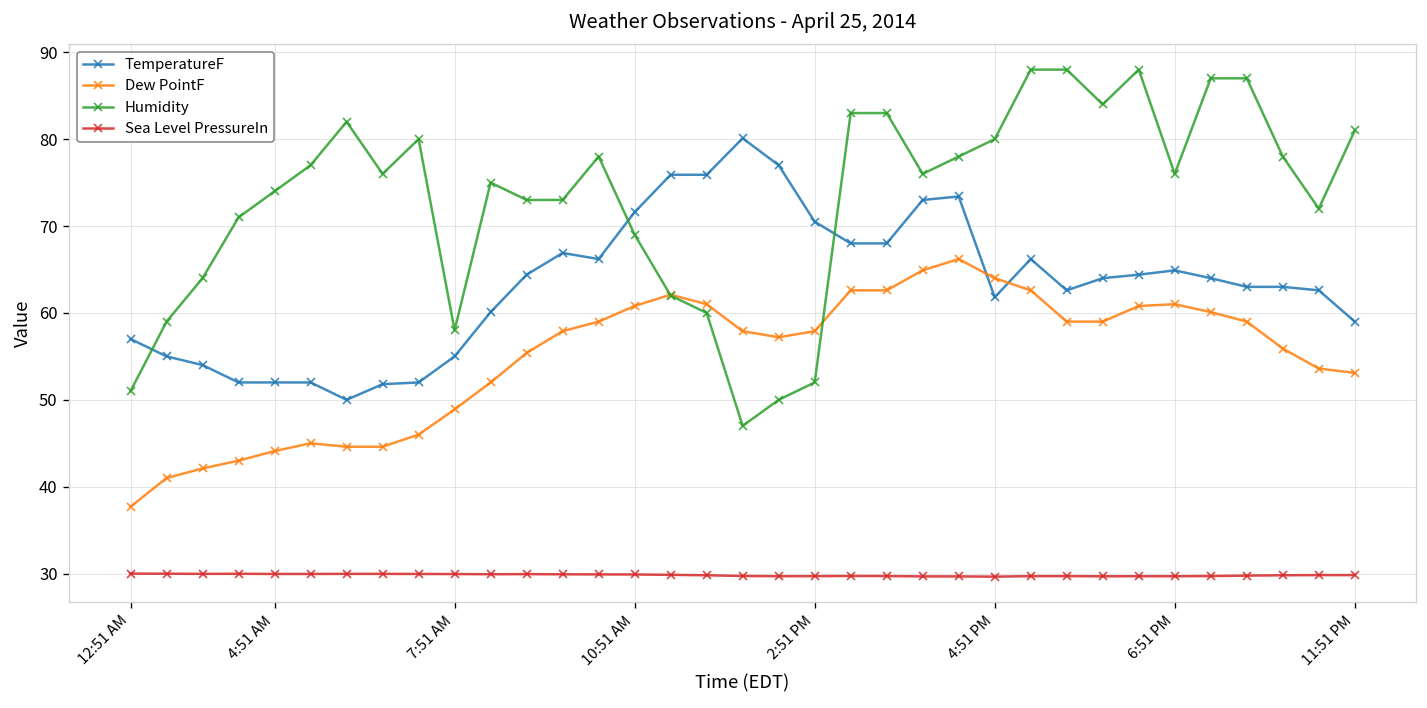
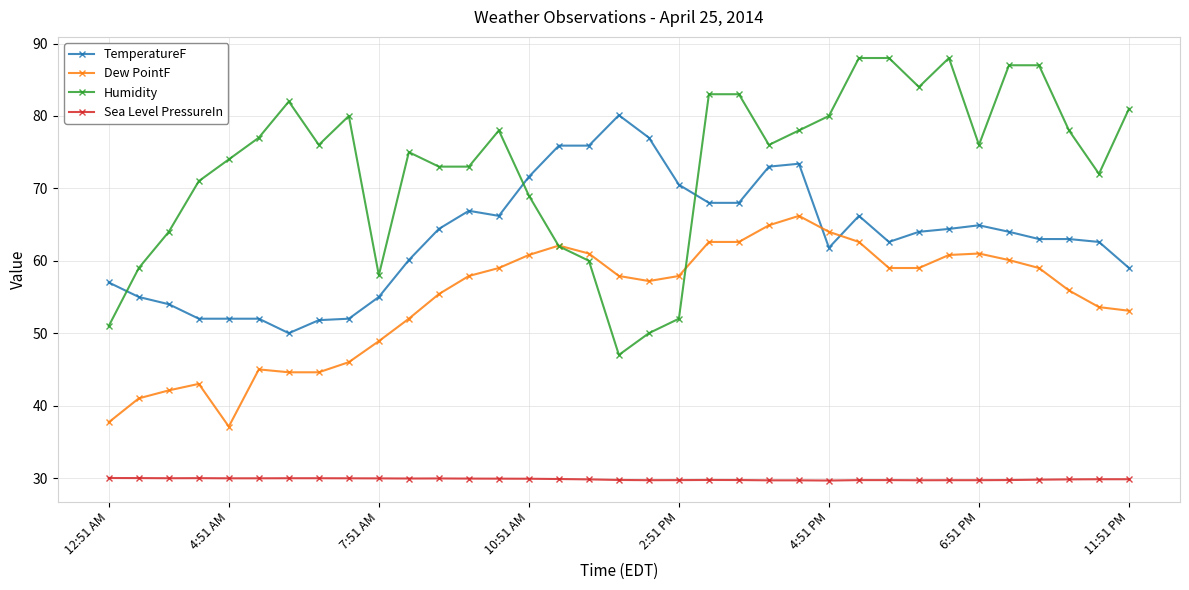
  {
    "TemperatureF": {
      "12:51 AM": 57,
      "4:51 AM": 52,
      "7:51 AM": 55,
      "10:51 AM": 72,
      "2:51 PM": 71,
      "4:51 PM": 62,
      "6:51 PM": 65,
      "11:51 PM": 59
    },
    "Dew PointF": {
      "12:51 AM": 38,
-     "4:51 AM": 44,
+     "4:51 AM": 37,
      "7:51 AM": 49,
      "10:51 AM": 61,
      "2:51 PM": 58,
      "4:51 PM": 64,
      "6:51 PM": 61,
      "11:51 PM": 53
    },
    "Humidity": {
      "12:51 AM": 51,
      "4:51 AM": 74,
      "7:51 AM": 58,
      "10:51 AM": 69,
      "2:51 PM": 52,
      "4:51 PM": 80,
      "6:51 PM": 76,
      "11:51 PM": 81
    },
    "Sea Level PressureIn": {
      "12:51 AM": 30,
      "4:51 AM": 30,
      "7:51 AM": 30,
      "10:51 AM": 30,
      "2:51 PM": 30,
      "4:51 PM": 30,
      "6:51 PM": 30,
      "11:51 PM": 30
    }
  }
